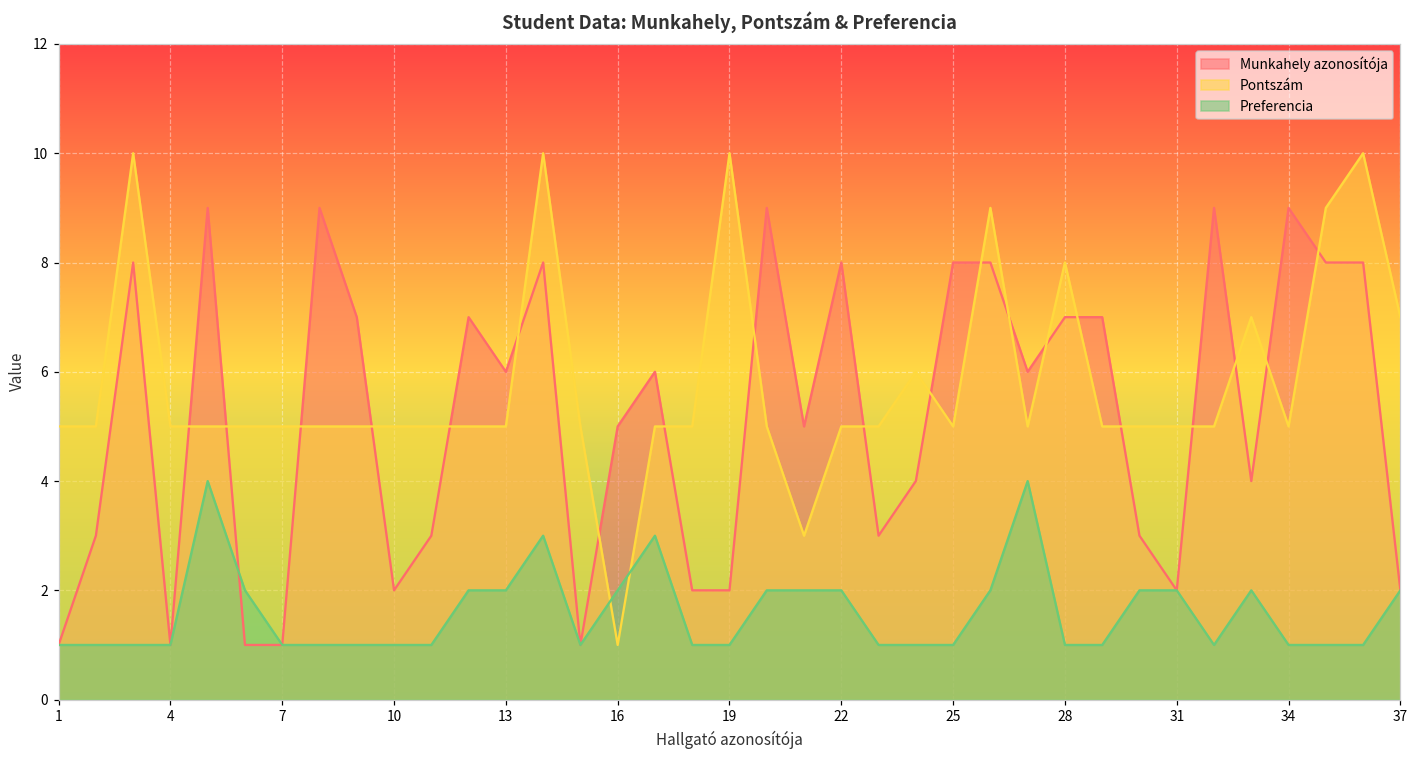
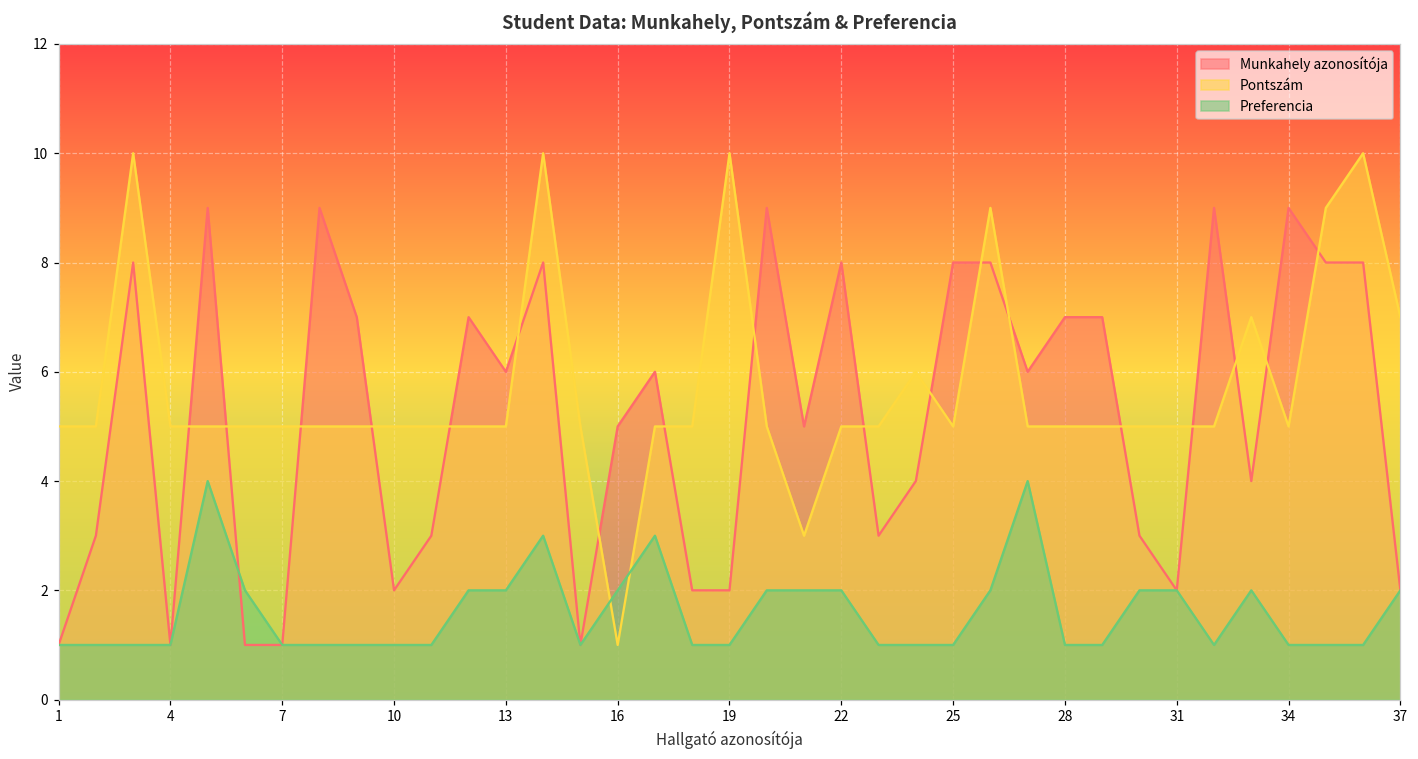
  {
    "Munkahely azonosítója": {
      "10": 2,
      "13": 6,
      "16": 5,
      "19": 2,
      "22": 8,
      "25": 8,
      "28": 7,
      "34": 9
    },
    "Pontszám": {
      "1": 5,
      "4": 5,
      "7": 5,
      "10": 5,
      "13": 5,
      "16": 1,
      "19": 10,
      "22": 5,
      "25": 5,
-     "28": 8,
+     "28": 5,
      "31": 5,
      "34": 5,
      "37": 7
    },
    "Preferencia": {
      "10": 1,
      "13": 2,
      "16": 2,
      "19": 1,
      "22": 2,
      "25": 1,
      "28": 1,
      "34": 1
    }
  }
